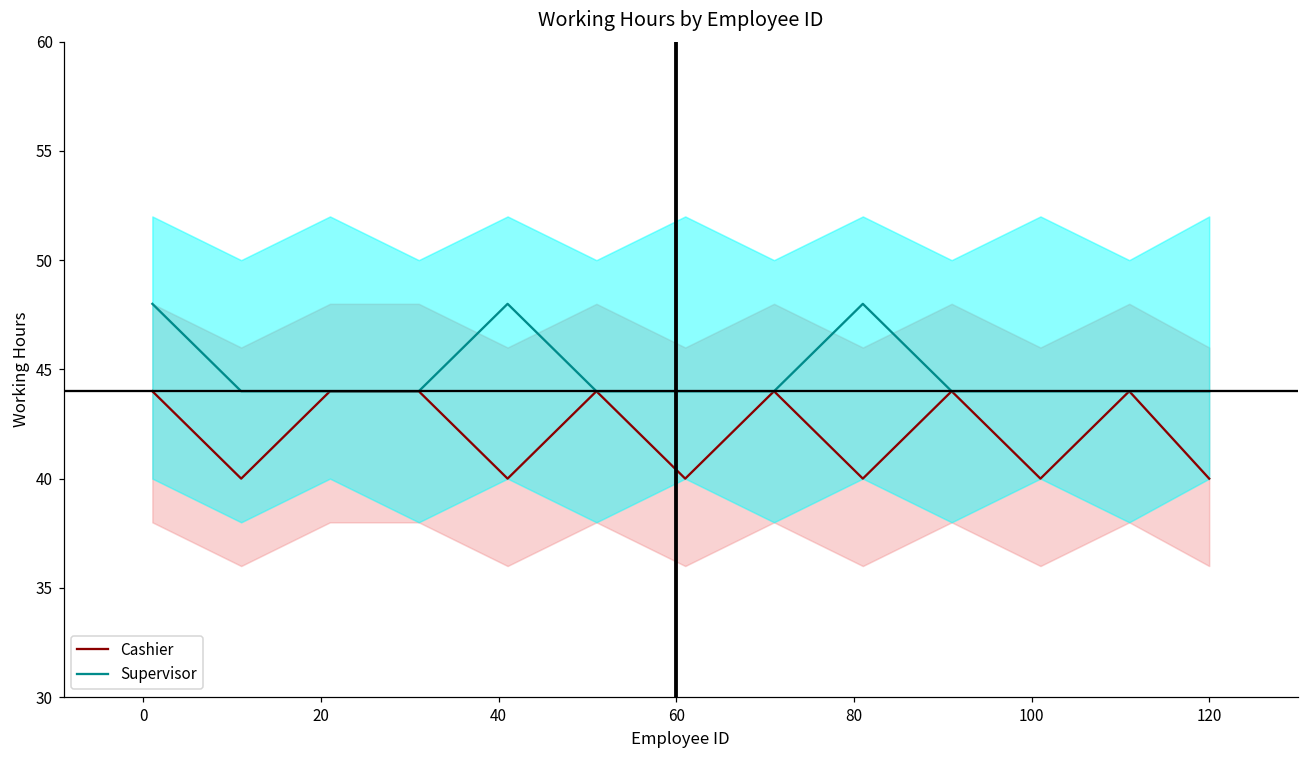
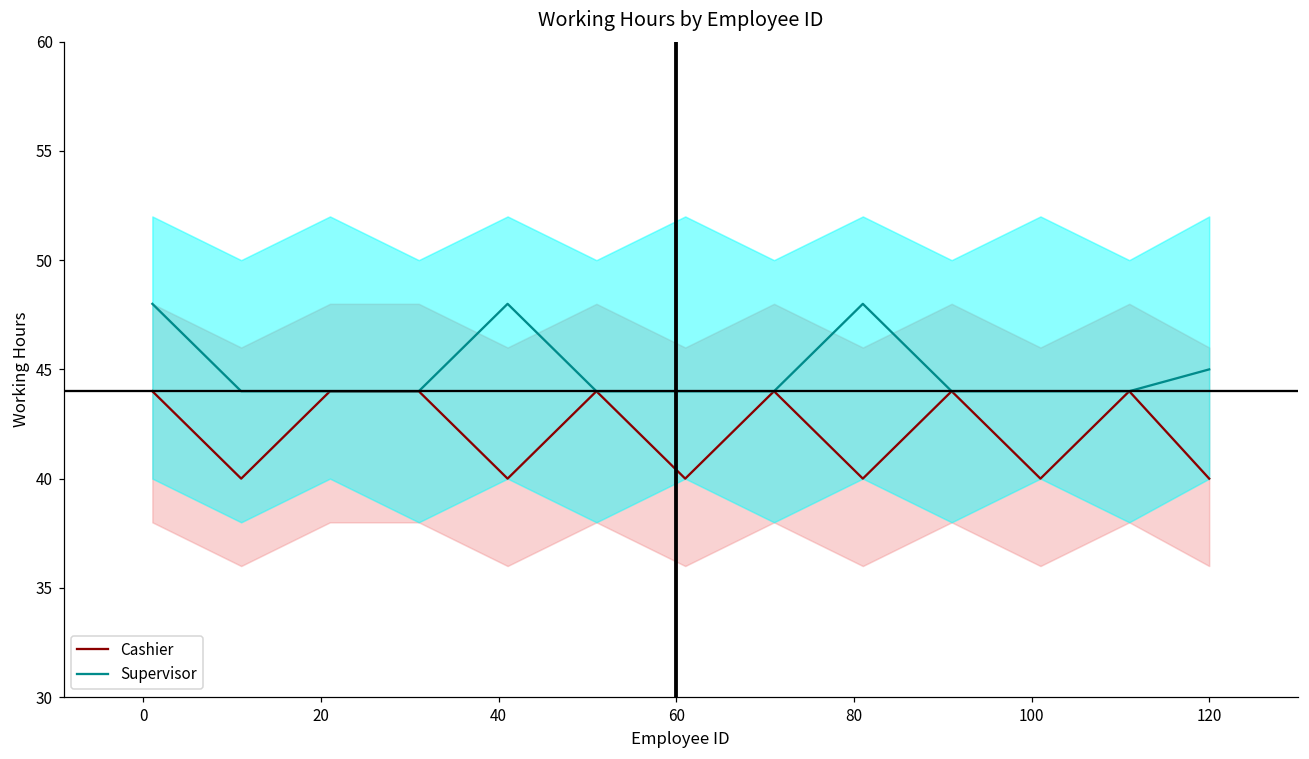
  {
    "Cashier": {
      "120": 40
    },
    "Supervisor": {
-     "120": 44
+     "120": 45
    }
  }
